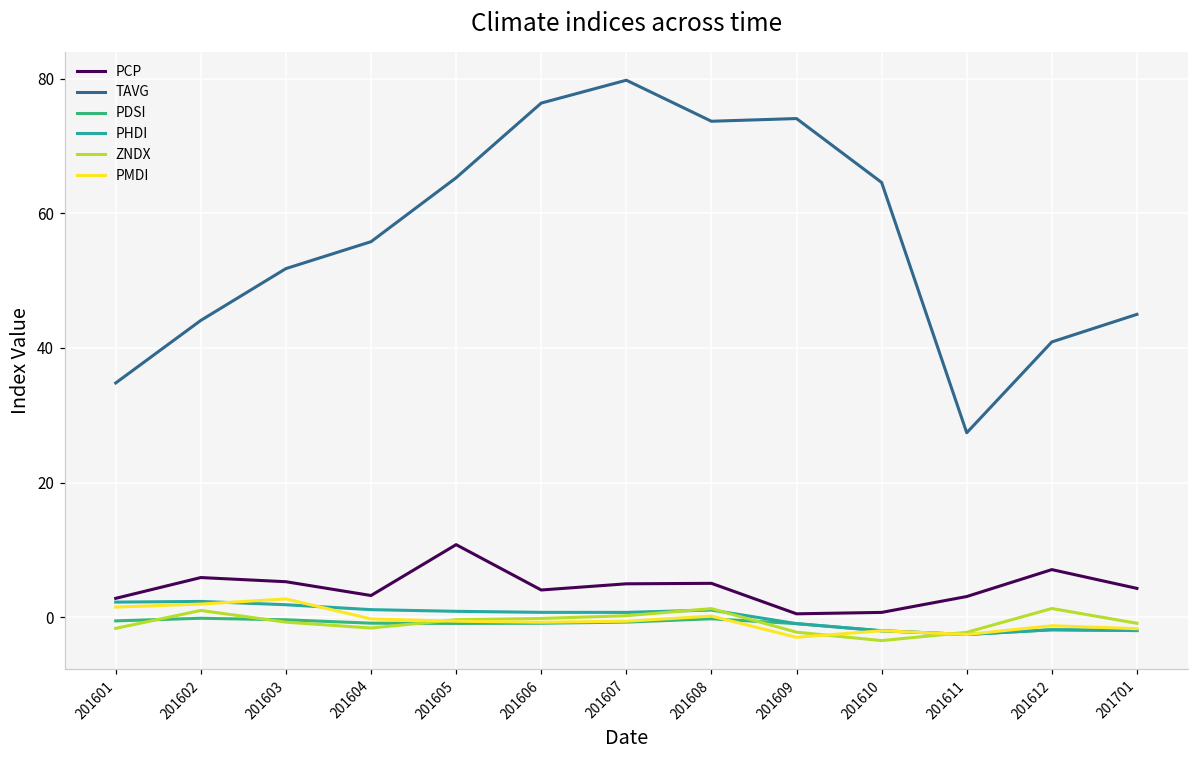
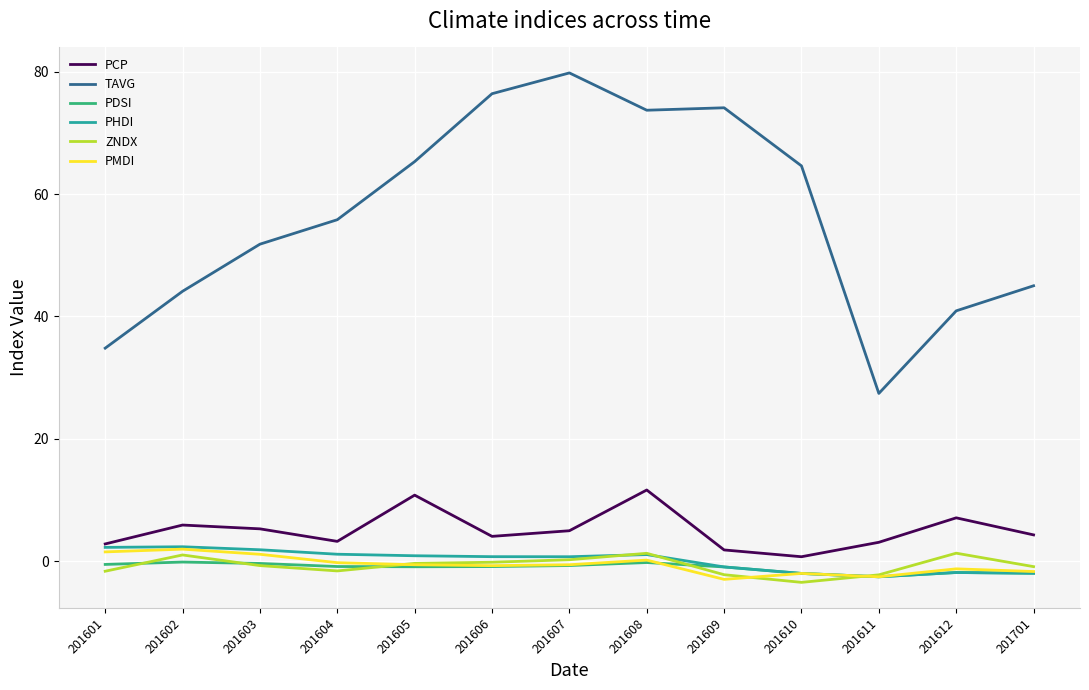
  {
    "PCP": {
      "201601": 3,
      "201602": 6,
      "201603": 5,
      "201604": 3,
      "201605": 11,
      "201606": 4,
      "201607": 5,
-     "201608": 5,
-     "201609": 0,
+     "201608": 12,
+     "201609": 2,
      "201610": 1,
      "201611": 3,
      "201612": 7,
      "201701": 4
    },
    "TAVG": {
      "201601": 35,
      "201602": 44,
      "201603": 52,
      "201604": 56,
      "201605": 65,
      "201606": 76,
      "201607": 80,
      "201608": 74,
      "201609": 74,
      "201610": 65,
      "201611": 27,
      "201612": 41,
      "201701": 45
    },
    "ZNDX": {
      "201601": -2,
      "201602": 1,
      "201604": -2,
      "201606": 0,
      "201607": 0,
      "201609": -2,
      "201610": -3,
      "201612": 1,
      "201701": -1
    },
    "PMDI": {
      "201601": 1,
-     "201603": 3,
+     "201603": 1,
      "201604": 0,
      "201609": -3,
      "201612": -1
    }
  }
